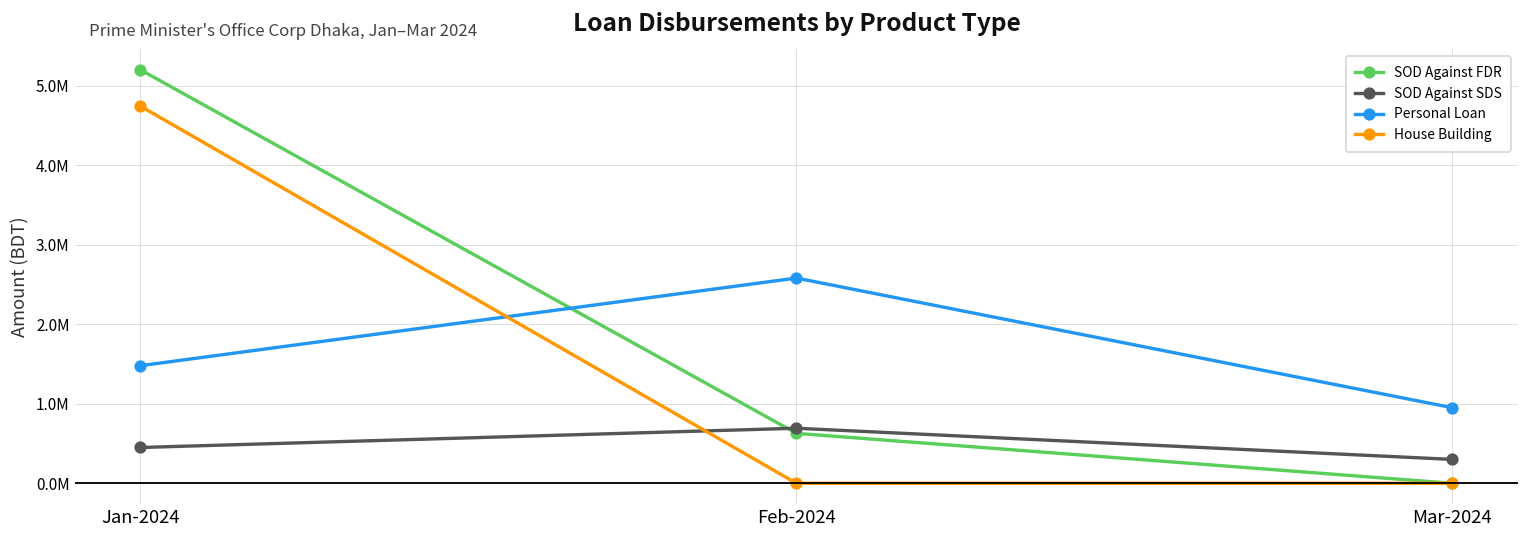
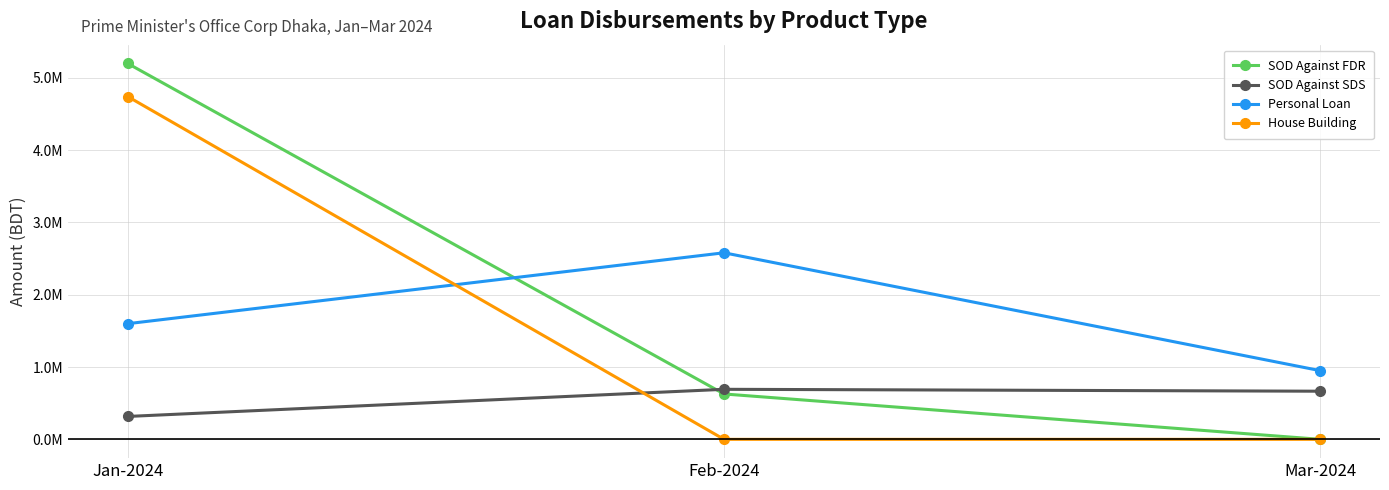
  {
    "SOD Against FDR": {
      "Jan-2024": 5200000,
      "Feb-2024": 600000
    },
    "SOD Against SDS": {
-     "Jan-2024": 500000,
+     "Jan-2024": 300000,
      "Feb-2024": 700000,
-     "Mar-2024": 300000
+     "Mar-2024": 700000
    },
    "Personal Loan": {
-     "Jan-2024": 1500000,
+     "Jan-2024": 1600000,
      "Feb-2024": 2600000,
      "Mar-2024": 1000000
    },
    "House Building": {
      "Jan-2024": 4700000,
      "Feb-2024": 0
    }
  }
